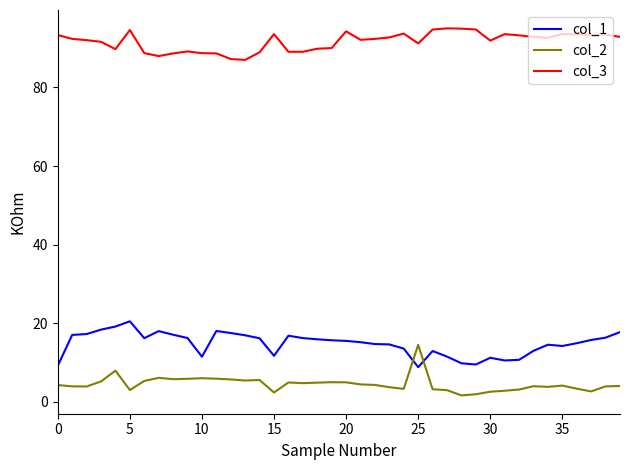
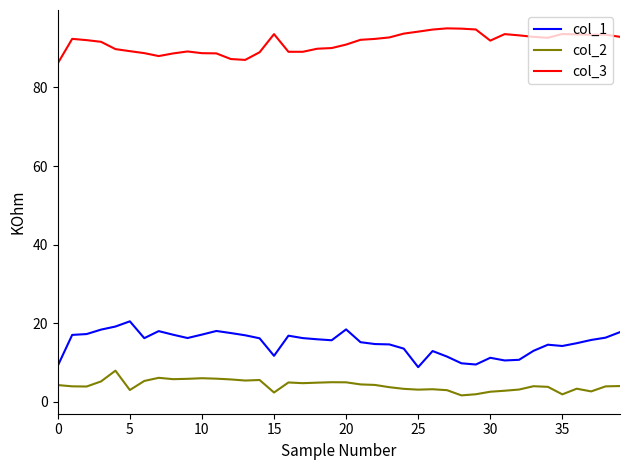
  {
    "col_1": {
      "0": 9,
      "5": 20,
-     "10": 12,
+     "10": 17,
      "15": 12,
-     "20": 16,
+     "20": 18,
      "25": 9,
      "30": 11,
      "35": 14
    },
    "col_2": {
      "0": 4,
      "5": 3,
      "10": 6,
      "15": 2,
      "20": 5,
-     "25": 15,
+     "25": 3,
      "30": 3,
-     "35": 4
+     "35": 2
    },
    "col_3": {
-     "0": 93,
-     "5": 95,
+     "0": 86,
+     "5": 89,
      "10": 89,
      "15": 94,
-     "20": 94,
-     "25": 91,
+     "20": 91,
+     "25": 94,
      "30": 92
    }
  }
